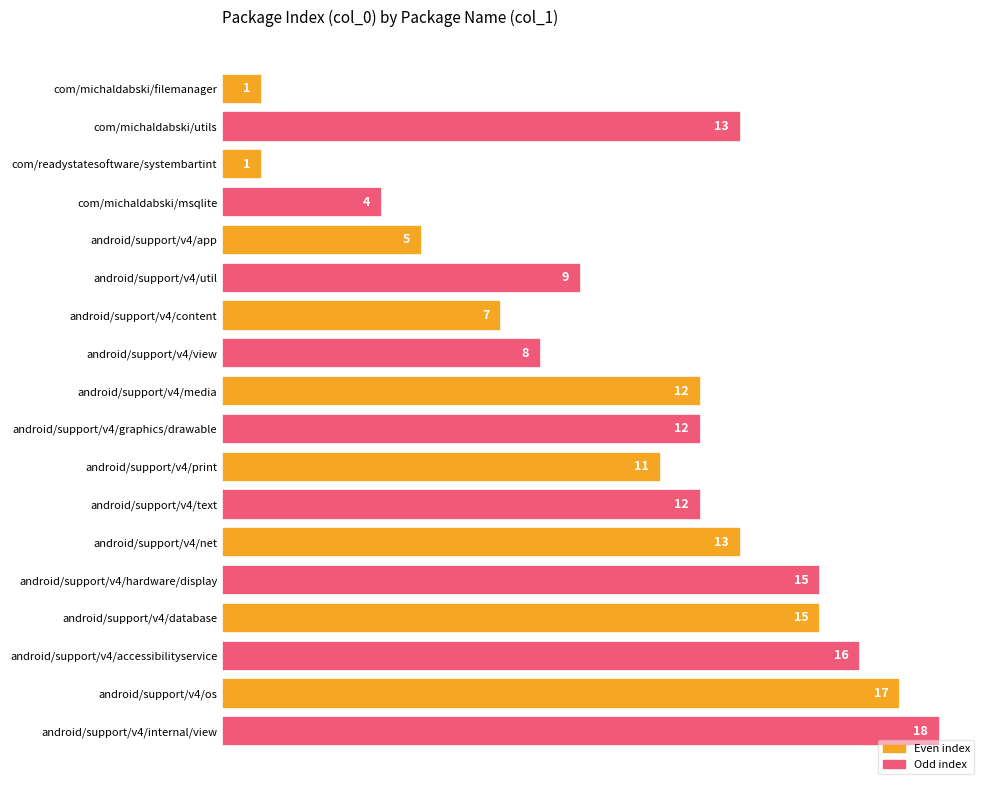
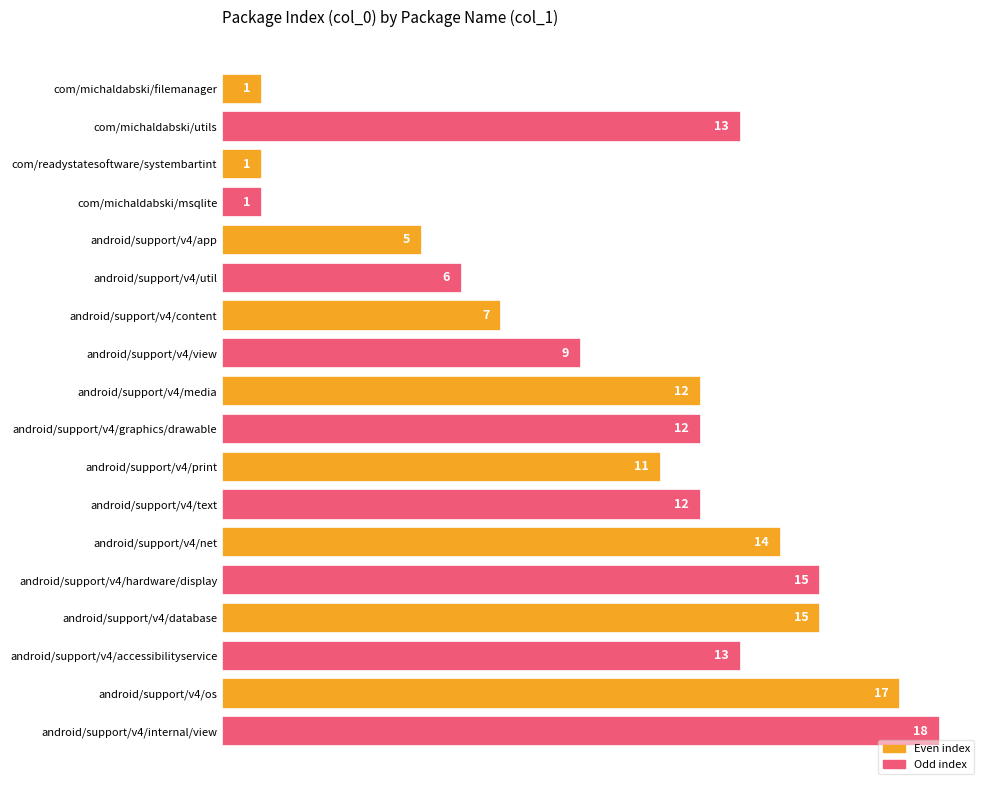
  {
    "com/michaldabski/filemanager": 1,
    "com/michaldabski/utils": 13,
    "com/readystatesoftware/systembartint": 1,
-   "com/michaldabski/msqlite": 4,
+   "com/michaldabski/msqlite": 1,
    "android/support/v4/app": 5,
-   "android/support/v4/util": 9,
+   "android/support/v4/util": 6,
    "android/support/v4/content": 7,
-   "android/support/v4/view": 8,
+   "android/support/v4/view": 9,
    "android/support/v4/media": 12,
    "android/support/v4/graphics/drawable": 12,
    "android/support/v4/print": 11,
    "android/support/v4/text": 12,
-   "android/support/v4/net": 13,
+   "android/support/v4/net": 14,
    "android/support/v4/hardware/display": 15,
    "android/support/v4/database": 15,
-   "android/support/v4/accessibilityservice": 16,
+   "android/support/v4/accessibilityservice": 13,
    "android/support/v4/os": 17,
    "android/support/v4/internal/view": 18
  }
